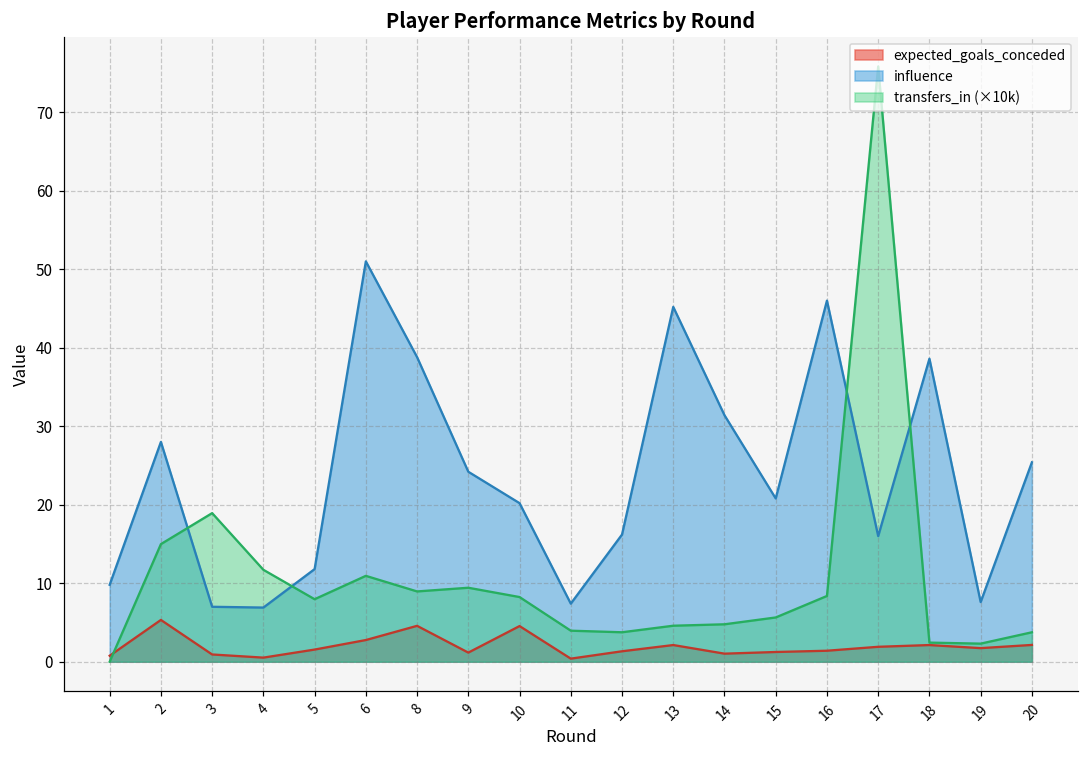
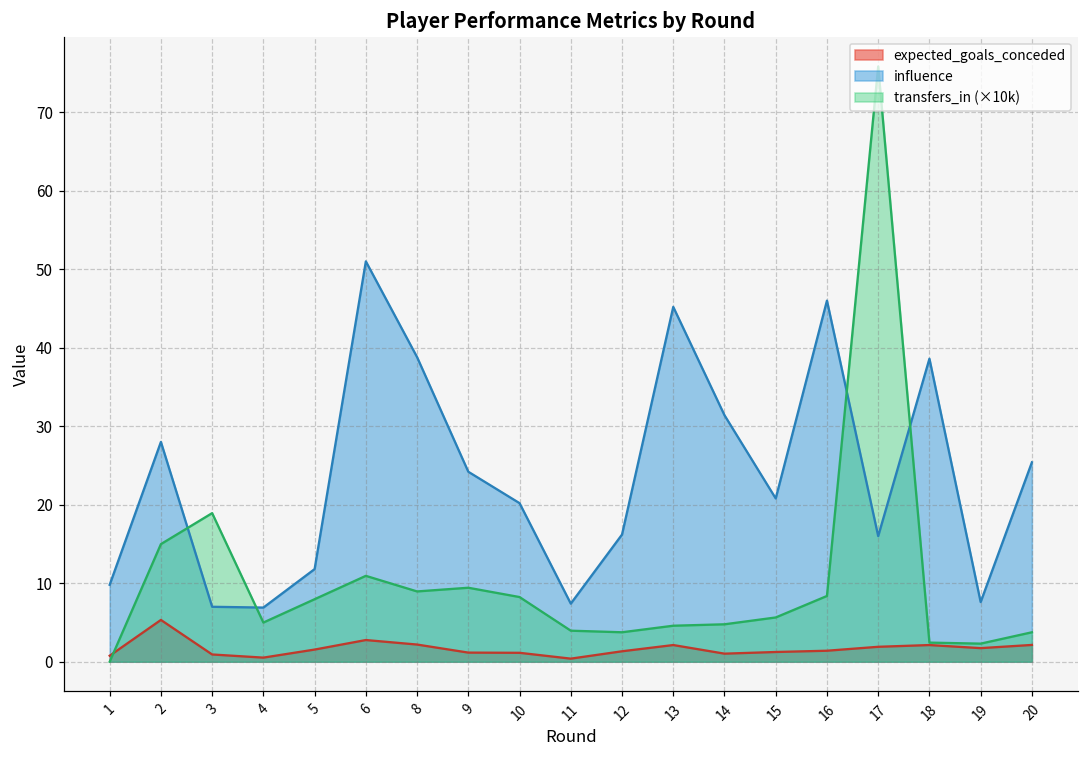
  {
    "expected_goals_conceded": {
      "1": 1,
      "2": 5,
      "3": 1,
      "4": 1,
      "5": 2,
      "6": 3,
-     "8": 5,
+     "8": 2,
      "9": 1,
-     "10": 5,
+     "10": 1,
      "11": 0,
      "12": 1,
      "13": 2,
      "14": 1,
      "15": 1,
      "16": 1,
      "17": 2,
      "19": 2,
      "20": 2
    },
    "influence": {
      "1": 10,
      "2": 28,
      "3": 7,
      "4": 7,
      "5": 12,
      "6": 51,
      "8": 39,
      "9": 24,
      "10": 20,
      "11": 7,
      "12": 16,
      "13": 45,
      "14": 31,
      "15": 21,
      "16": 46,
      "17": 16,
      "18": 39,
      "19": 8,
      "20": 25
    },
    "transfers_in (×10k)": {
      "1": 0,
      "2": 15,
      "3": 19,
-     "4": 12,
+     "4": 5,
      "5": 8,
      "6": 11,
      "8": 9,
      "9": 9,
      "10": 8,
      "11": 4,
      "12": 4,
      "13": 5,
      "14": 5,
      "15": 6,
      "16": 8,
      "19": 2,
      "20": 4
    }
  }
